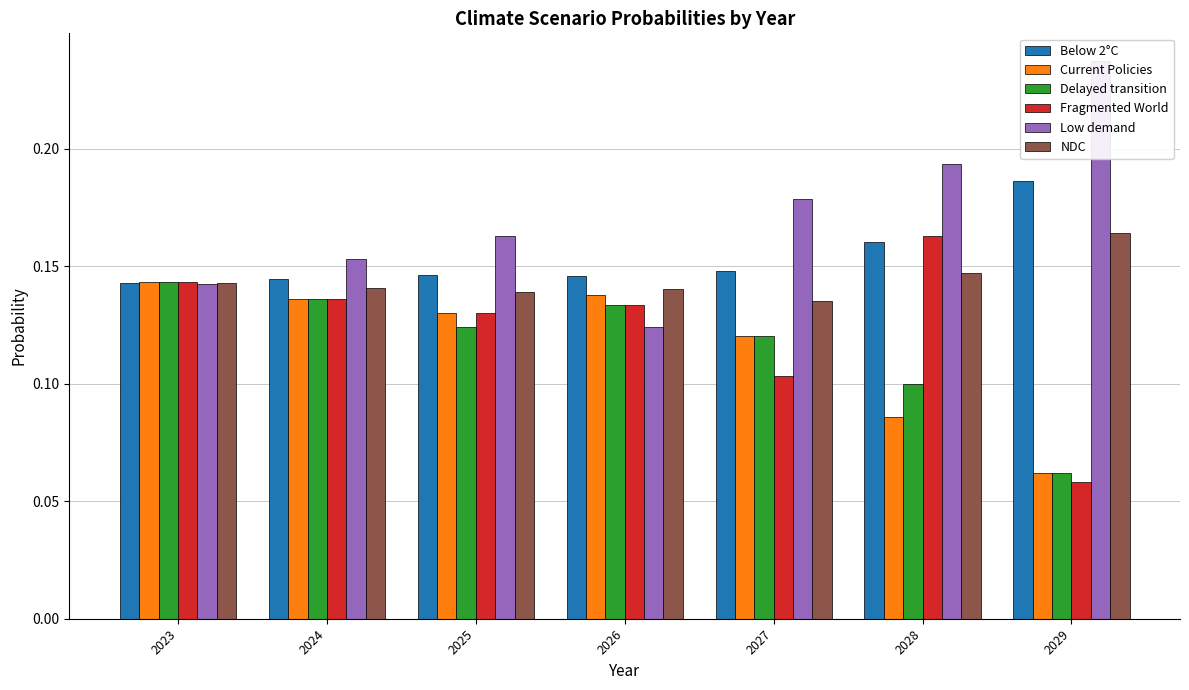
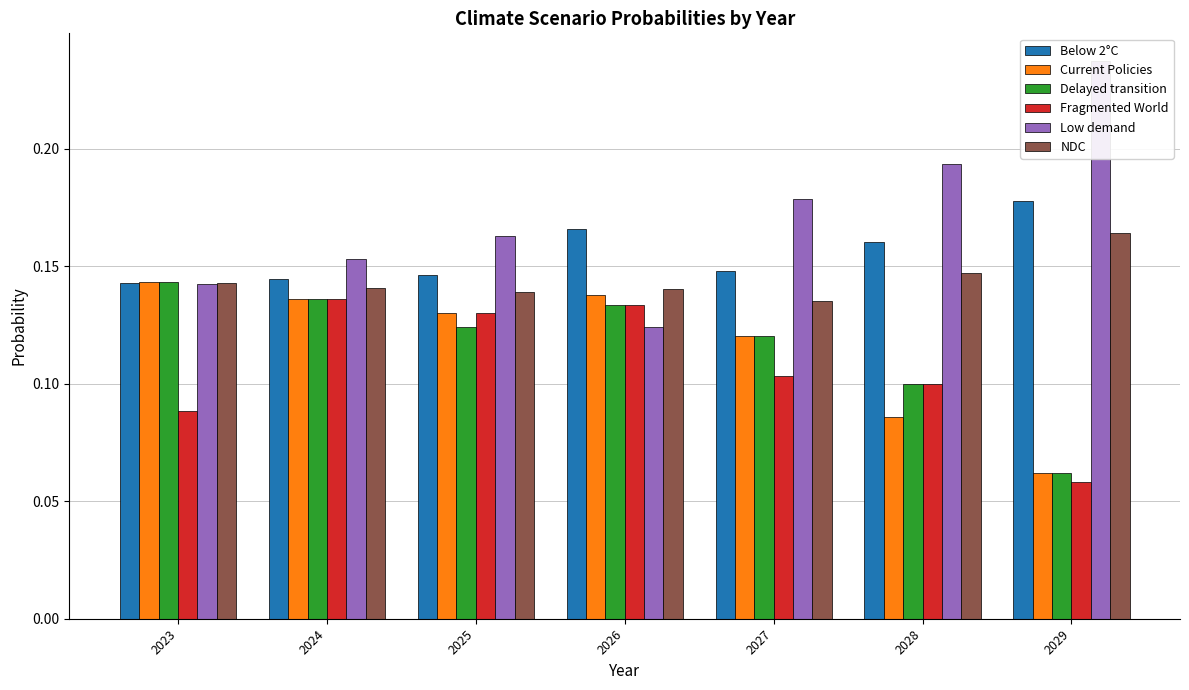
  {
    "Below 2°C": {
      "2023": 0.143,
      "2024": 0.145,
      "2025": 0.146,
-     "2026": 0.146,
+     "2026": 0.166,
      "2027": 0.148,
      "2028": 0.160,
-     "2029": 0.186
+     "2029": 0.178
    },
    "Current Policies": {
      "2023": 0.143,
      "2024": 0.136,
      "2025": 0.130,
      "2026": 0.138,
      "2027": 0.120,
      "2028": 0.086,
      "2029": 0.062
    },
    "Delayed transition": {
      "2023": 0.143,
      "2024": 0.136,
      "2025": 0.124,
      "2026": 0.134,
      "2027": 0.120,
      "2028": 0.100,
      "2029": 0.062
    },
    "Fragmented World": {
-     "2023": 0.143,
+     "2023": 0.088,
      "2024": 0.136,
      "2025": 0.130,
      "2026": 0.134,
      "2027": 0.103,
-     "2028": 0.163,
+     "2028": 0.100,
      "2029": 0.058
    },
    "Low demand": {
      "2023": 0.142,
      "2024": 0.153,
      "2025": 0.163,
      "2026": 0.124,
      "2027": 0.179,
      "2028": 0.194
    },
    "NDC": {
      "2023": 0.143,
      "2024": 0.141,
      "2025": 0.139,
      "2026": 0.140,
      "2027": 0.135,
      "2028": 0.147,
      "2029": 0.164
    }
  }
